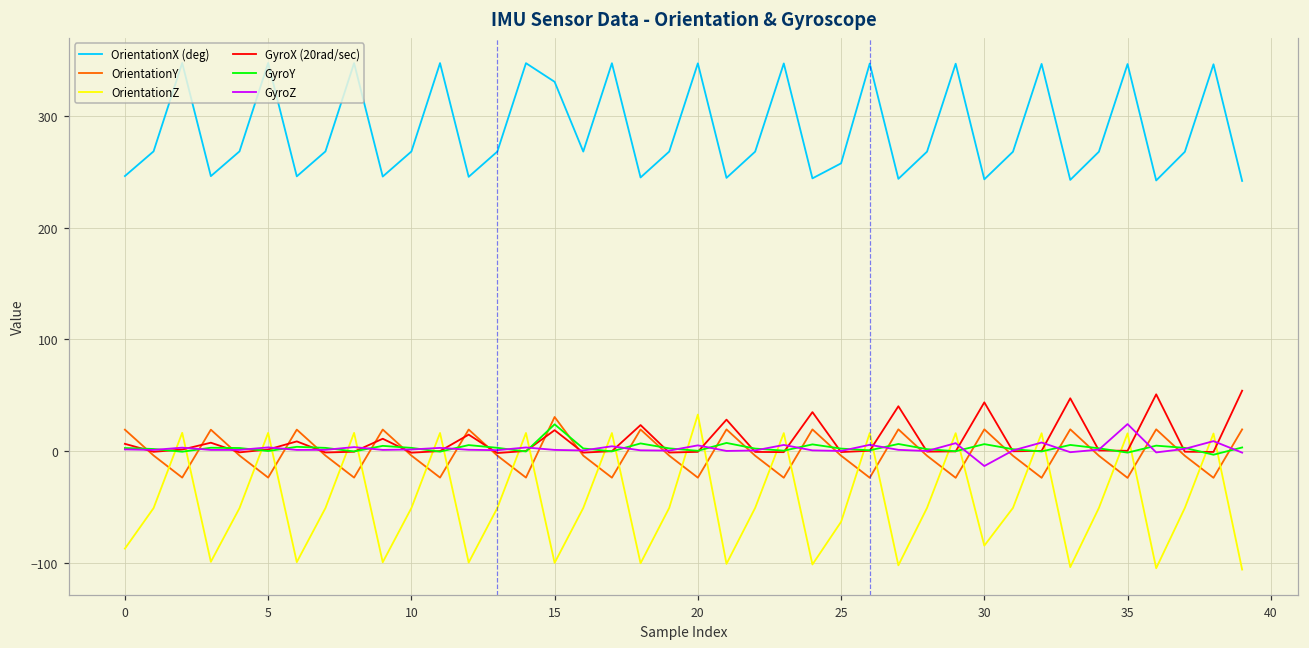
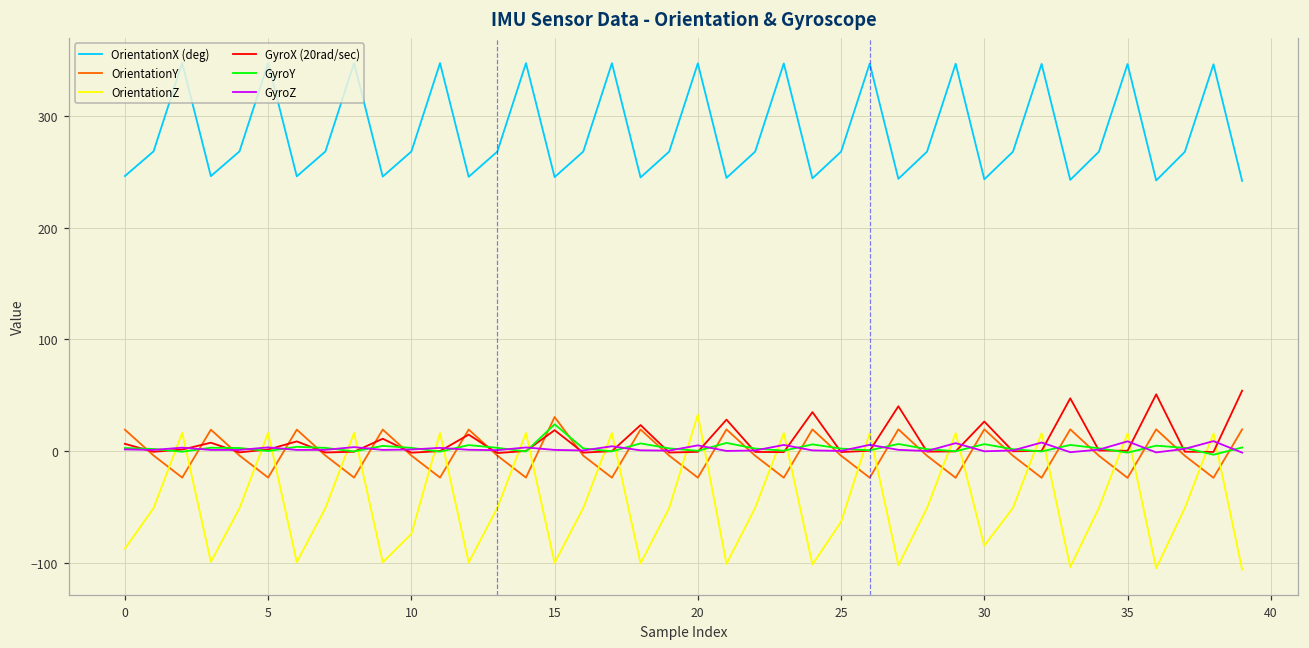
  {
    "OrientationX (deg)": {
      "0": 246,
      "10": 268,
-     "15": 331,
+     "15": 245,
      "20": 347,
-     "25": 258,
+     "25": 268,
      "30": 243,
      "35": 347
    },
    "OrientationY": {
      "0": 19,
      "5": -24,
      "10": -4,
      "15": 30,
      "20": -24,
      "25": -4,
      "30": 19,
      "35": -24
    },
    "OrientationZ": {
      "0": -88,
      "5": 16,
-     "10": -51,
+     "10": -74,
      "15": -100,
      "20": 33,
      "25": -64,
      "30": -85,
      "35": 16
    },
    "GyroX (20rad/sec)": {
      "0": 6,
      "10": -2,
      "15": 19,
-     "30": 44
+     "30": 26
    },
    "GyroY": {
      "15": 24,
      "30": 6
    },
    "GyroZ": {
      "15": 1,
      "20": 5,
-     "30": -14,
-     "35": 24
+     "30": 0,
+     "35": 9
    }
  }
